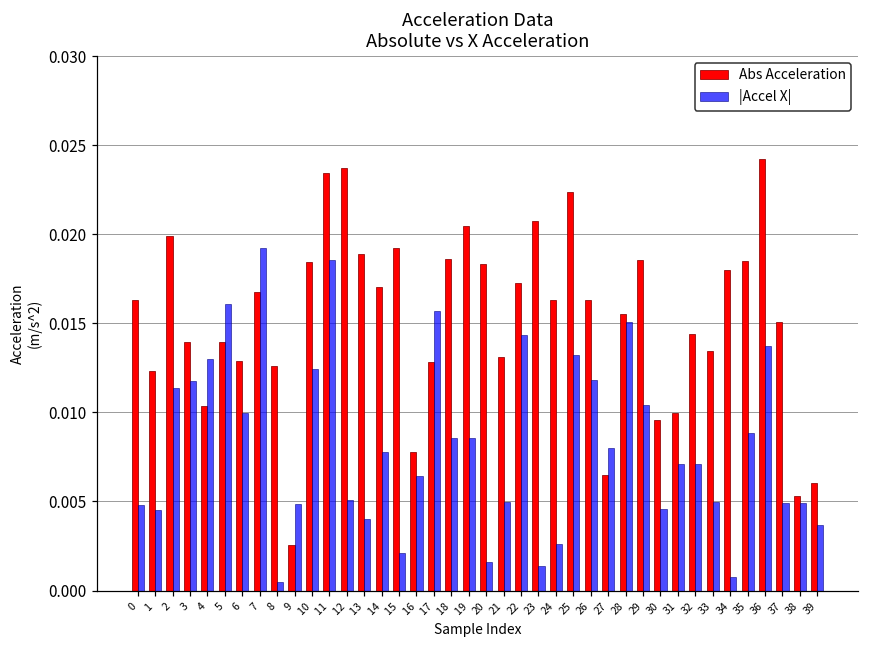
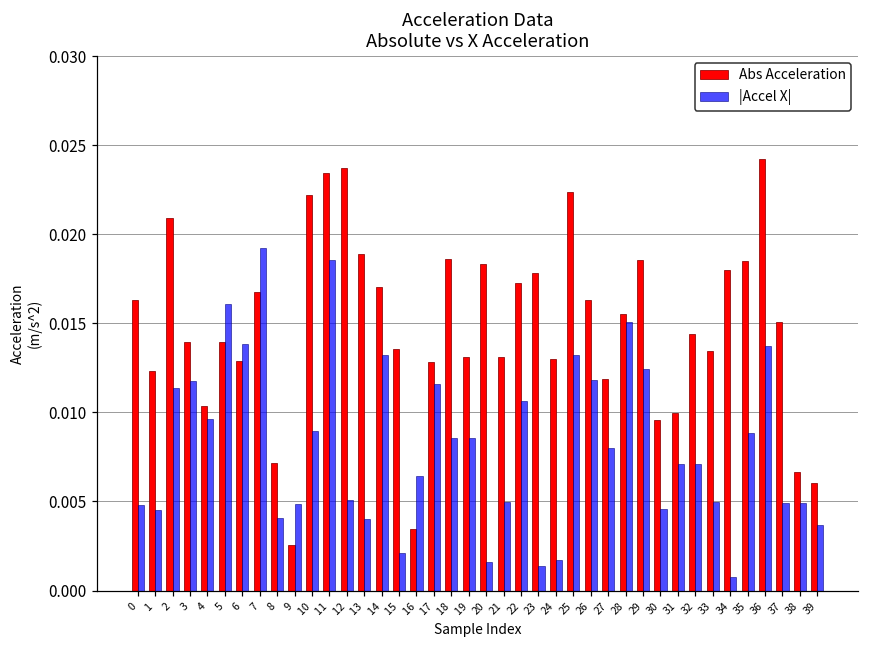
  {
    "Abs Acceleration": {
      "0": 0.0163,
      "1": 0.0123,
-     "2": 0.0199,
+     "2": 0.0209,
      "3": 0.0139,
      "4": 0.0104,
      "5": 0.0139,
      "6": 0.0129,
      "7": 0.0168,
-     "8": 0.0126,
+     "8": 0.0072,
      "9": 0.0026,
-     "10": 0.0185,
+     "10": 0.0222,
      "11": 0.0234,
      "12": 0.0237,
      "13": 0.0189,
      "14": 0.0170,
-     "15": 0.0193,
-     "16": 0.0078,
+     "15": 0.0136,
+     "16": 0.0034,
      "17": 0.0129,
      "18": 0.0186,
-     "19": 0.0205,
+     "19": 0.0131,
      "20": 0.0183,
      "21": 0.0131,
      "22": 0.0172,
-     "23": 0.0208,
-     "24": 0.0163,
+     "23": 0.0178,
+     "24": 0.0130,
      "25": 0.0224,
      "26": 0.0163,
-     "27": 0.0065,
+     "27": 0.0119,
      "28": 0.0155,
      "29": 0.0186,
      "30": 0.0096,
      "31": 0.0100,
      "32": 0.0144,
      "33": 0.0135,
      "34": 0.0180,
      "35": 0.0185,
      "36": 0.0242,
      "37": 0.0151,
-     "38": 0.0053,
+     "38": 0.0067,
      "39": 0.0061
    },
    "|Accel X|": {
      "0": 0.0048,
      "1": 0.0045,
      "2": 0.0114,
      "3": 0.0117,
-     "4": 0.0130,
+     "4": 0.0096,
      "5": 0.0161,
-     "6": 0.0100,
+     "6": 0.0138,
      "7": 0.0192,
-     "8": 0.0005,
+     "8": 0.0041,
      "9": 0.0049,
-     "10": 0.0124,
+     "10": 0.0089,
      "11": 0.0186,
      "12": 0.0051,
      "13": 0.0040,
-     "14": 0.0078,
+     "14": 0.0132,
      "15": 0.0021,
      "16": 0.0064,
-     "17": 0.0157,
+     "17": 0.0116,
      "18": 0.0085,
      "19": 0.0086,
      "20": 0.0016,
      "21": 0.0050,
-     "22": 0.0143,
+     "22": 0.0107,
      "23": 0.0014,
-     "24": 0.0026,
+     "24": 0.0017,
      "25": 0.0132,
      "26": 0.0118,
      "27": 0.0080,
      "28": 0.0151,
-     "29": 0.0104,
+     "29": 0.0125,
      "30": 0.0046,
      "31": 0.0071,
      "32": 0.0071,
      "33": 0.0050,
      "34": 0.0008,
      "35": 0.0089,
      "36": 0.0138,
      "37": 0.0049,
      "38": 0.0049,
      "39": 0.0037
    }
  }
